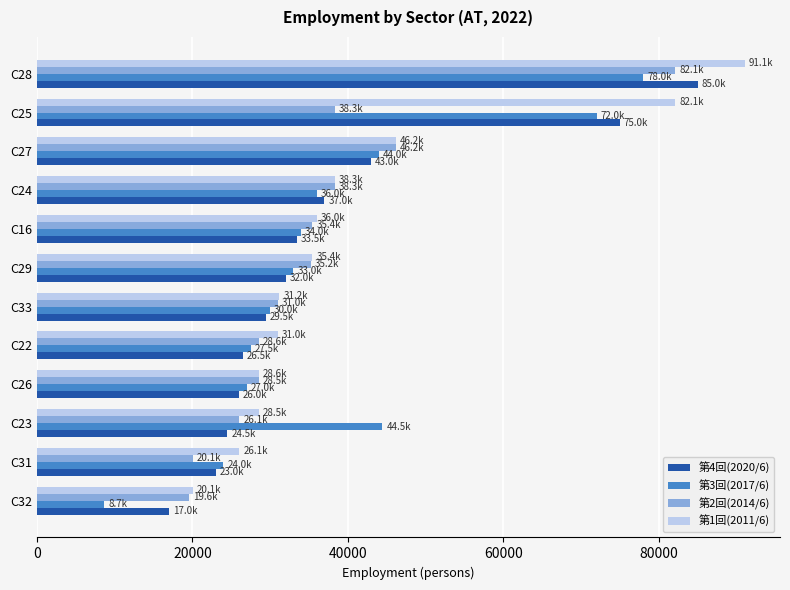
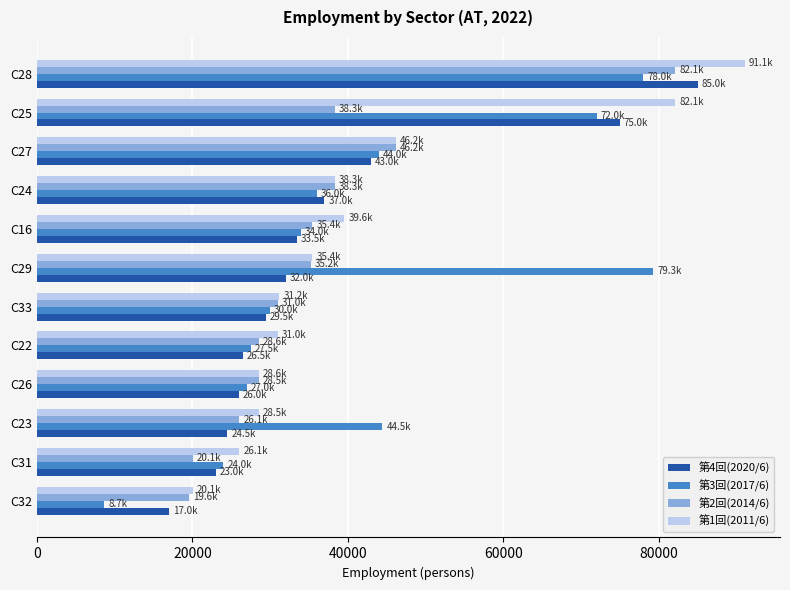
  {
    "第4回(2020/6)": {
      "C28": "85.0k",
      "C25": "75.0k",
      "C23": "24.5k",
      "C32": "17.0k"
    },
    "第3回(2017/6)": {
      "C28": "78.0k",
      "C25": "72.0k",
-     "C29": "33.0k",
+     "C29": "79.3k",
      "C23": "44.5k",
      "C32": "8.7k"
    },
    "第2回(2014/6)": {
      "C28": "82.1k",
      "C25": "38.3k",
      "C23": "26.1k",
      "C31": "20.1k"
    },
    "第1回(2011/6)": {
      "C28": "91.1k",
      "C25": "82.1k",
-     "C16": "36.0k",
+     "C16": "39.6k",
      "C22": "31.0k",
      "C23": "28.5k",
      "C31": "26.1k"
    }
  }
